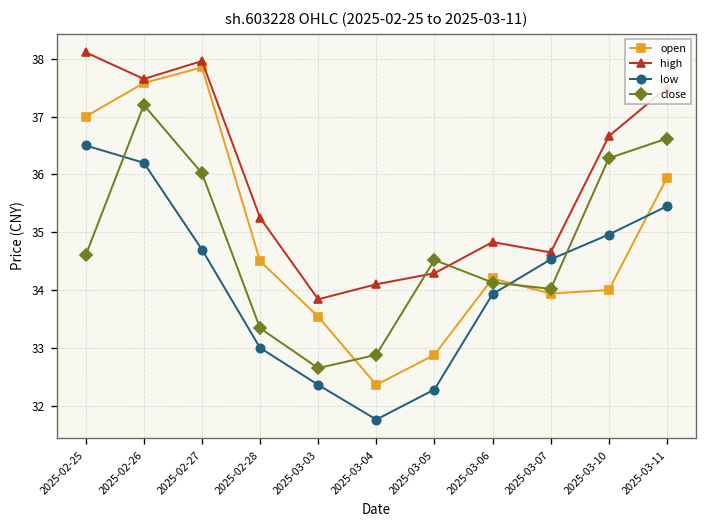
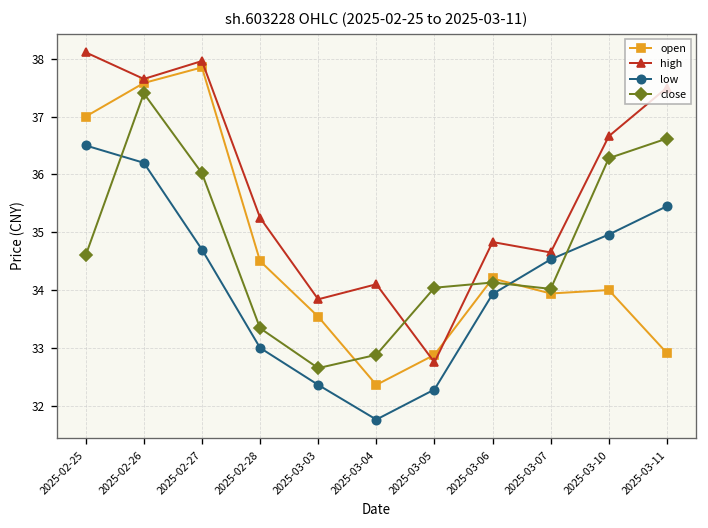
  {
    "open": {
      "2025-02-25": 37.0,
      "2025-02-26": 37.6,
      "2025-02-27": 37.9,
      "2025-02-28": 34.5,
      "2025-03-03": 33.5,
      "2025-03-04": 32.4,
      "2025-03-05": 32.9,
      "2025-03-06": 34.2,
      "2025-03-07": 33.9,
      "2025-03-10": 34.0,
-     "2025-03-11": 35.9
+     "2025-03-11": 32.9
    },
    "high": {
      "2025-02-25": 38.1,
      "2025-02-26": 37.7,
      "2025-02-27": 38.0,
      "2025-02-28": 35.3,
      "2025-03-03": 33.8,
      "2025-03-04": 34.1,
-     "2025-03-05": 34.3,
+     "2025-03-05": 32.8,
      "2025-03-06": 34.8,
      "2025-03-07": 34.7,
      "2025-03-10": 36.7
    },
    "low": {
      "2025-02-25": 36.5,
      "2025-02-26": 36.2,
      "2025-02-27": 34.7,
      "2025-02-28": 33.0,
      "2025-03-03": 32.4,
      "2025-03-04": 31.8,
      "2025-03-05": 32.3,
      "2025-03-06": 33.9,
      "2025-03-07": 34.5,
      "2025-03-10": 35.0,
      "2025-03-11": 35.5
    },
    "close": {
      "2025-02-25": 34.6,
-     "2025-02-26": 37.2,
+     "2025-02-26": 37.4,
      "2025-02-27": 36.0,
      "2025-02-28": 33.3,
      "2025-03-03": 32.7,
      "2025-03-04": 32.9,
-     "2025-03-05": 34.5,
+     "2025-03-05": 34.0,
      "2025-03-06": 34.1,
      "2025-03-07": 34.0,
      "2025-03-10": 36.3,
      "2025-03-11": 36.6
    }
  }
